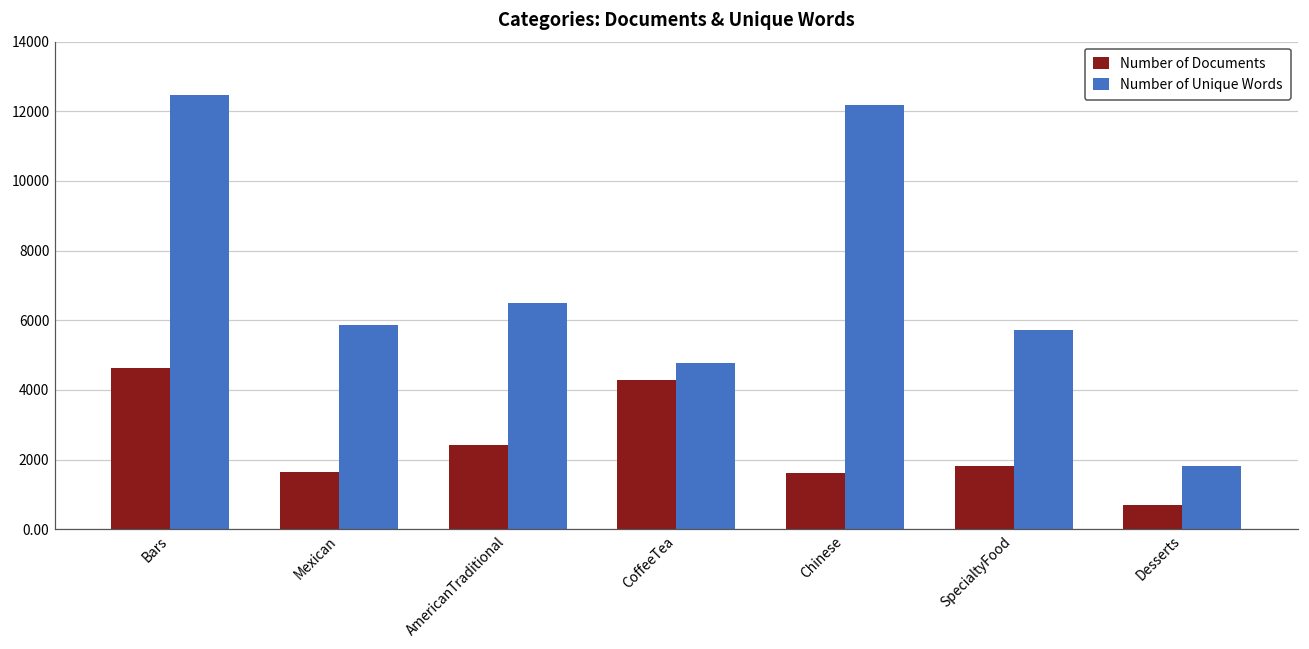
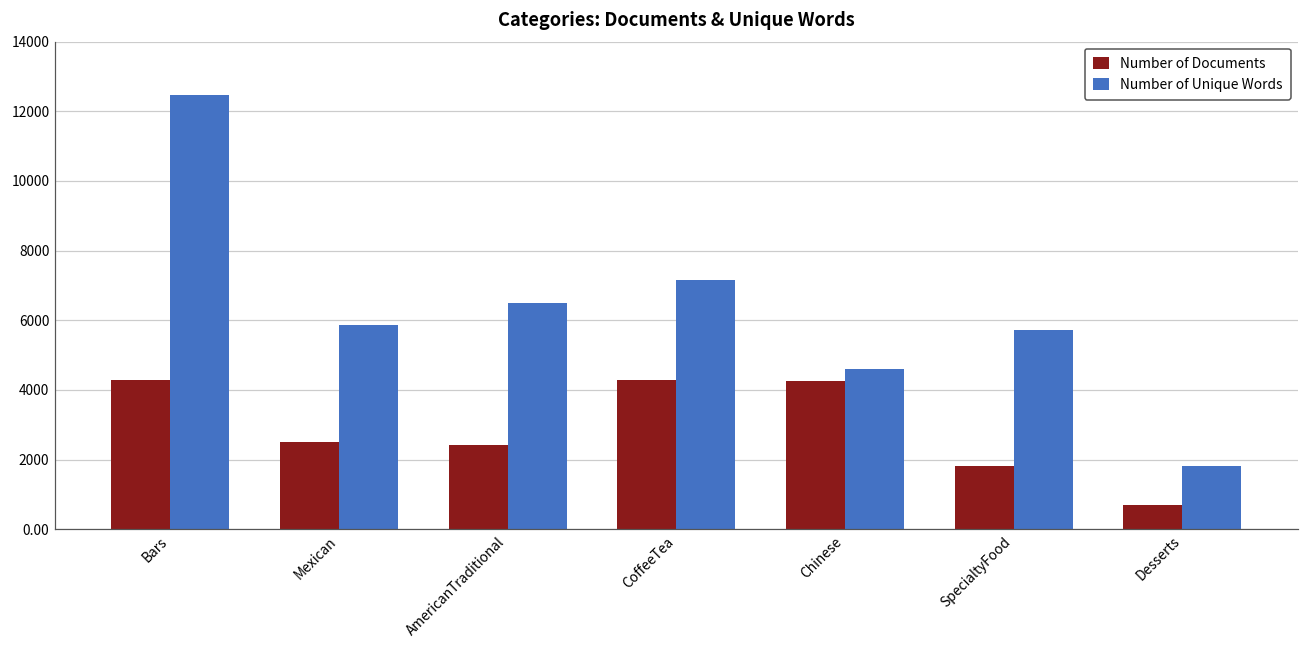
  {
    "Number of Documents": {
-     "Bars": 4600,
-     "Mexican": 1600,
+     "Bars": 4300,
+     "Mexican": 2500,
      "AmericanTraditional": 2400,
      "CoffeeTea": 4300,
-     "Chinese": 1600,
+     "Chinese": 4300,
      "SpecialtyFood": 1800,
      "Desserts": 700
    },
    "Number of Unique Words": {
      "Bars": 12500,
      "Mexican": 5900,
      "AmericanTraditional": 6500,
-     "CoffeeTea": 4800,
-     "Chinese": 12200,
+     "CoffeeTea": 7100,
+     "Chinese": 4600,
      "SpecialtyFood": 5700,
      "Desserts": 1800
    }
  }
